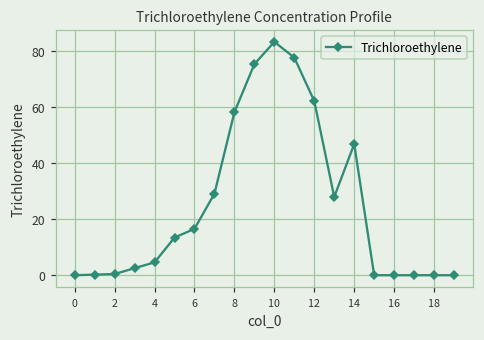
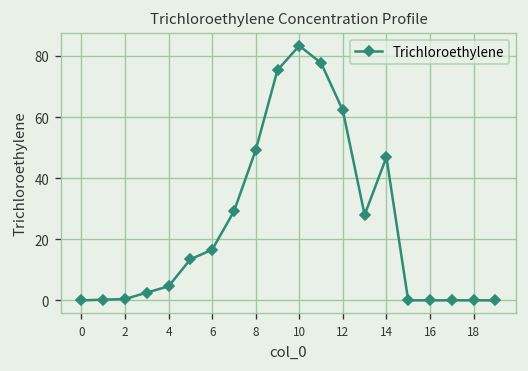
  {
    "0": 0,
    "2": 0,
    "4": 5,
    "6": 17,
-   "8": 58,
+   "8": 49,
    "10": 83,
    "12": 62,
    "14": 47,
    "16": 0,
    "18": 0
  }
